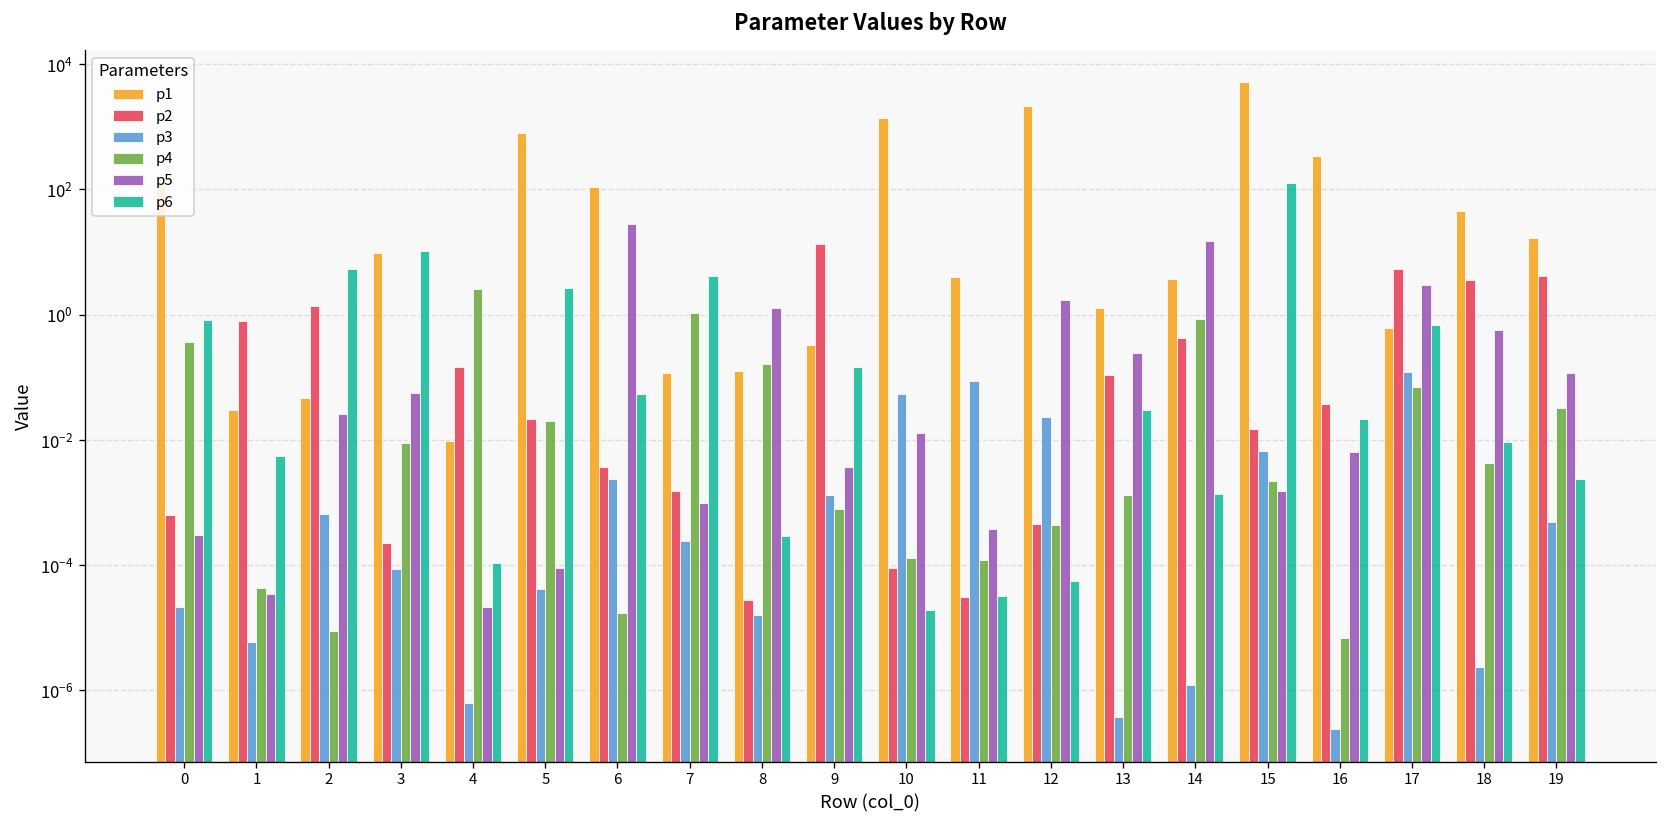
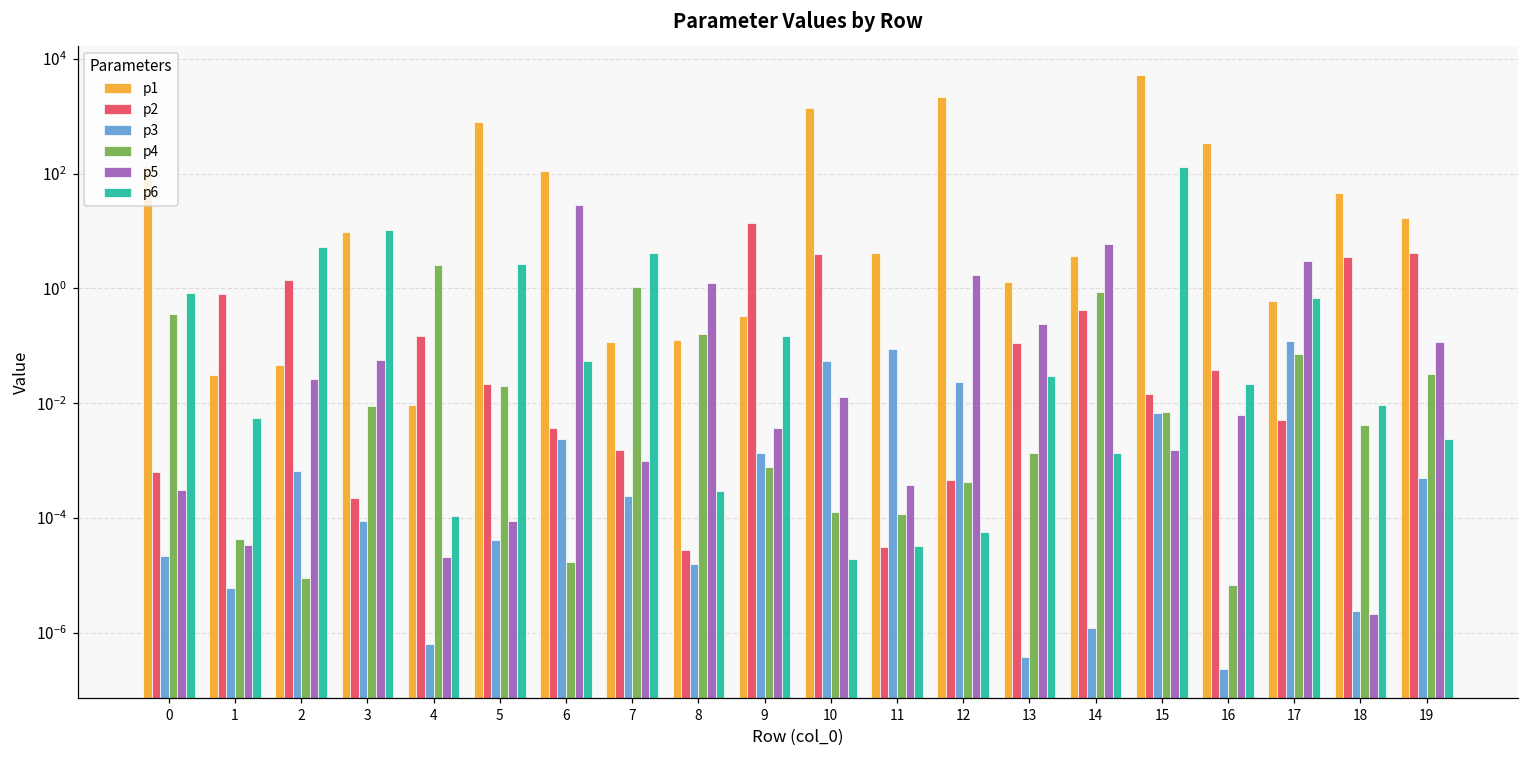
  {
    "p1": {
      "1": 0.03,
      "2": 0.05,
      "3": 10,
      "4": 0.009,
      "5": 800,
      "6": 110,
      "7": 0.12,
      "8": 0.13,
      "9": 0.3,
      "10": 1400,
      "11": 4,
      "12": 2200,
      "13": 1.3,
      "14": 4,
      "15": 5000,
      "16": 300,
      "17": 0.6,
      "18": 50,
      "19": 17
    },
    "p2": {
      "0": 0.0006,
      "1": 0.8,
      "2": 1.4,
      "3": 0.00022,
      "4": 0.15,
      "5": 0.022,
      "6": 0.004,
      "7": 0.0015,
      "8": 0.00003,
      "9": 14,
-     "10": 0,
+     "10": 4,
      "11": 0.00003,
      "12": 0.0005,
      "13": 0.11,
      "14": 0.4,
      "15": 0.015,
      "16": 0.04,
-     "17": 5,
+     "17": 0.005,
      "18": 4,
      "19": 4
    },
    "p3": {
      "0": 0.000022,
      "1": 0.000006,
      "2": 0.0007,
      "3": 0.00009,
      "4": 0.0000006,
      "5": 0.00004,
      "6": 0.002,
      "7": 0.0002,
      "8": 0.000016,
      "9": 0.0013,
      "10": 0.05,
      "11": 0.09,
      "12": 0.02,
      "13": 0.0000004,
      "14": 0.0000012,
      "15": 0.007,
      "16": 0.0000002,
      "17": 0.12,
      "18": 0.000002,
      "19": 0.0005
    },
    "p4": {
      "0": 0.4,
      "1": 0.00004,
      "2": 0.000009,
      "3": 0.009,
      "4": 3,
      "5": 0.020,
      "6": 0.000017,
      "7": 1.1,
      "8": 0.16,
      "9": 0.0008,
      "10": 0.00013,
      "11": 0.00012,
      "12": 0.0004,
      "13": 0.0013,
      "14": 0.9,
-     "15": 0.0022,
+     "15": 0.007,
      "16": 0.000007,
      "17": 0.07,
      "18": 0.004,
      "19": 0.03
    },
    "p5": {
      "0": 0.0003,
      "1": 0.00003,
      "2": 0.03,
      "3": 0.06,
      "4": 0.000021,
      "5": 0.00009,
      "6": 30,
      "7": 0.0010,
      "8": 1.3,
      "9": 0.004,
      "10": 0.013,
      "11": 0.0004,
      "12": 1.7,
      "13": 0.2,
-     "14": 15,
+     "14": 6,
      "15": 0.0015,
      "16": 0.006,
      "17": 3,
-     "18": 0.6,
+     "18": 0.0000022,
      "19": 0.12
    },
    "p6": {
      "0": 0.8,
      "1": 0.006,
      "2": 5,
      "3": 10,
      "4": 0.00011,
      "5": 3,
      "6": 0.05,
      "7": 4,
      "8": 0.0003,
      "9": 0.15,
      "10": 0.000019,
      "11": 0.00003,
      "12": 0.00006,
      "13": 0.03,
      "14": 0.0013,
      "15": 130,
      "16": 0.022,
      "17": 0.7,
      "18": 0.009,
      "19": 0.002
    }
  }
